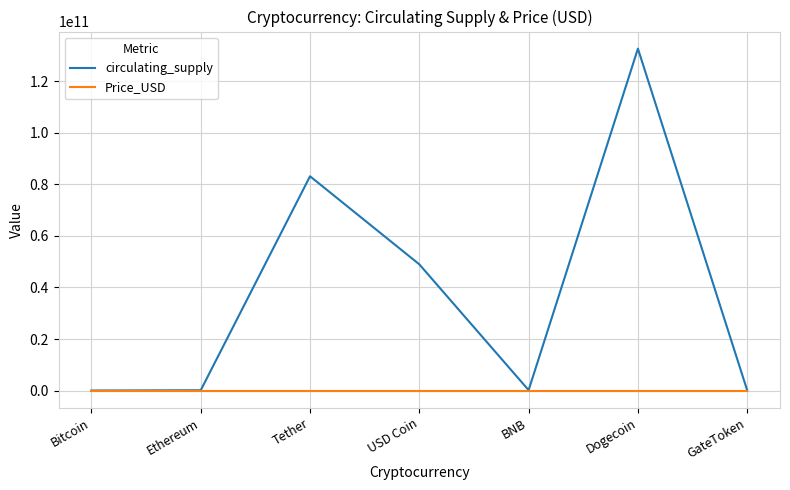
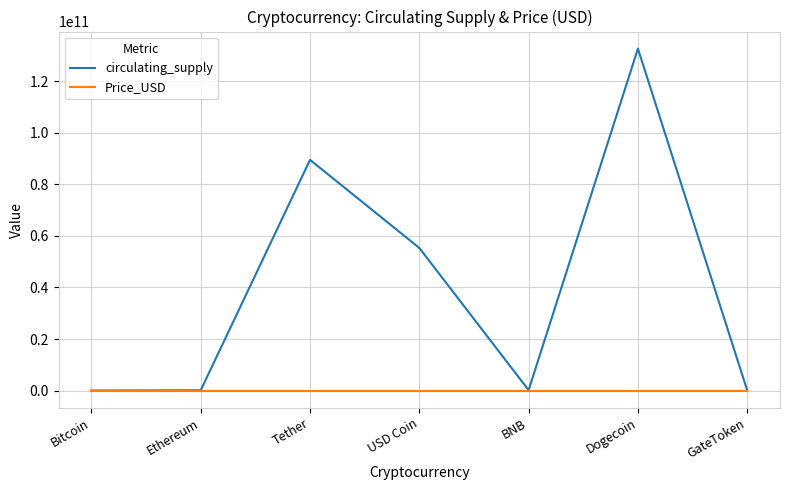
  {
    "circulating_supply": {
-     "Tether": 83000000000,
-     "USD Coin": 49000000000,
+     "Tether": 90000000000,
+     "USD Coin": 55000000000,
      "Dogecoin": 133000000000
    },
    "Price_USD": {
      "Tether": 0,
      "USD Coin": 0,
      "Dogecoin": 0
    }
  }
